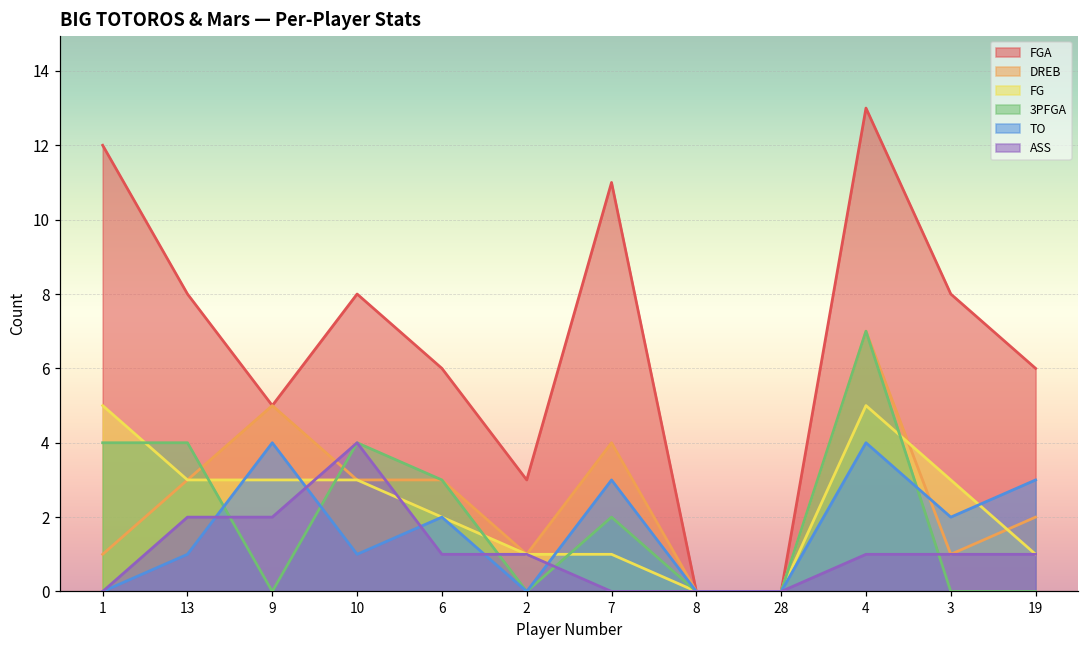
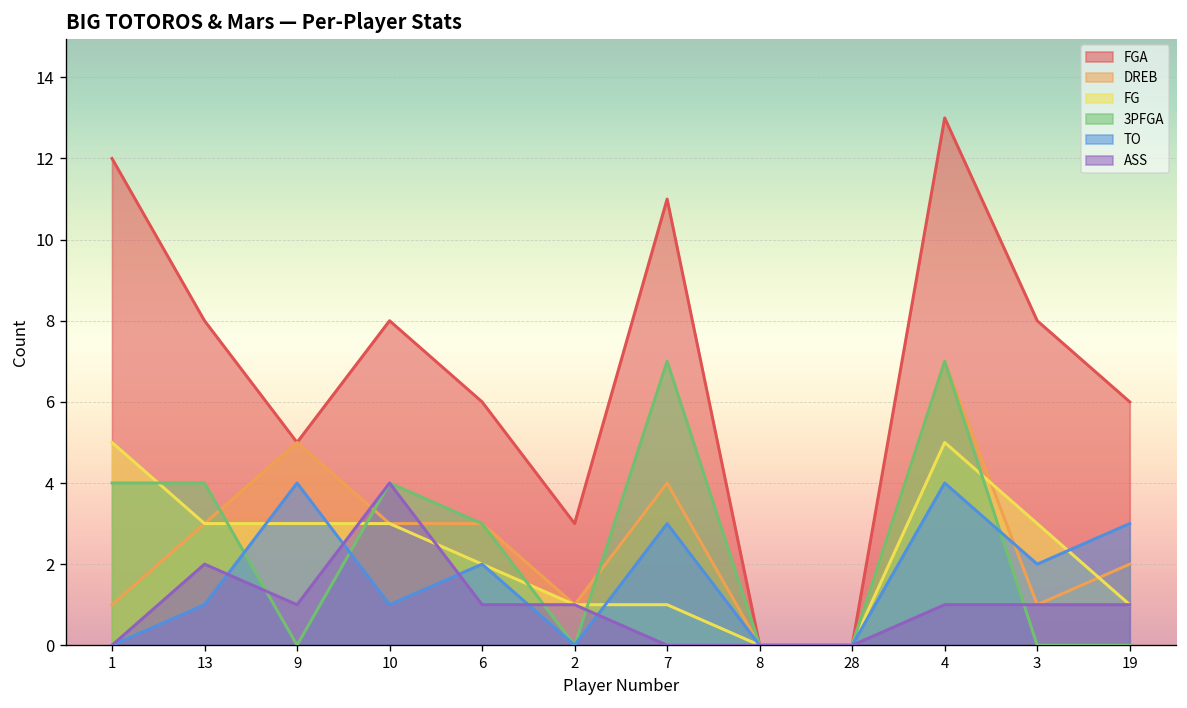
  {
    "FGA": {
      "1": 12,
      "13": 8,
      "10": 8,
      "6": 6,
      "2": 3,
      "7": 11,
      "4": 13,
      "3": 8,
      "19": 6
    },
    "3PFGA": {
      "1": 4,
      "13": 4,
      "9": 0,
-     "7": 2,
+     "7": 7,
      "3": 0,
      "19": 0
    },
    "TO": {
      "13": 1,
      "9": 4,
      "10": 1,
      "7": 3,
      "4": 4,
      "3": 2,
      "19": 3
    },
    "ASS": {
      "13": 2,
-     "9": 2,
+     "9": 1,
      "6": 1,
      "7": 0,
      "4": 1
    }
  }
